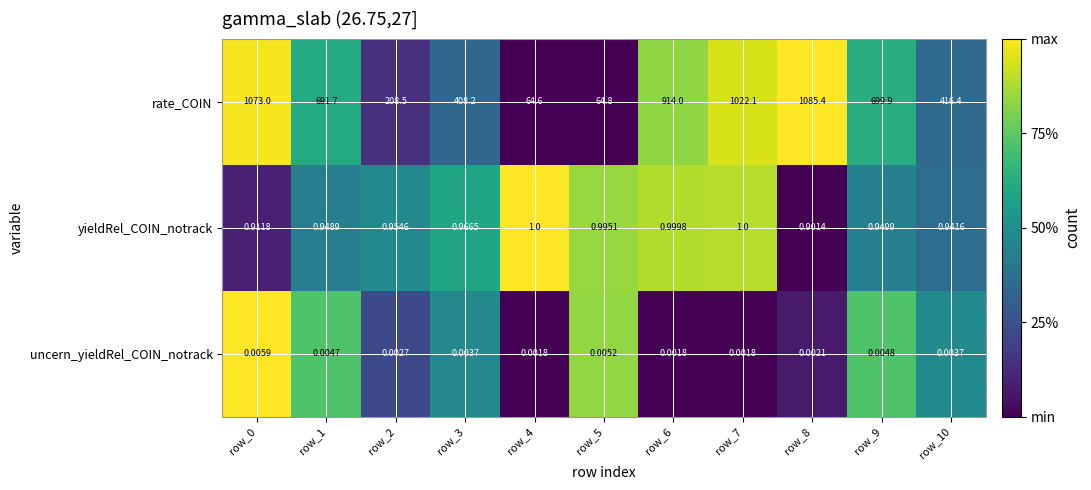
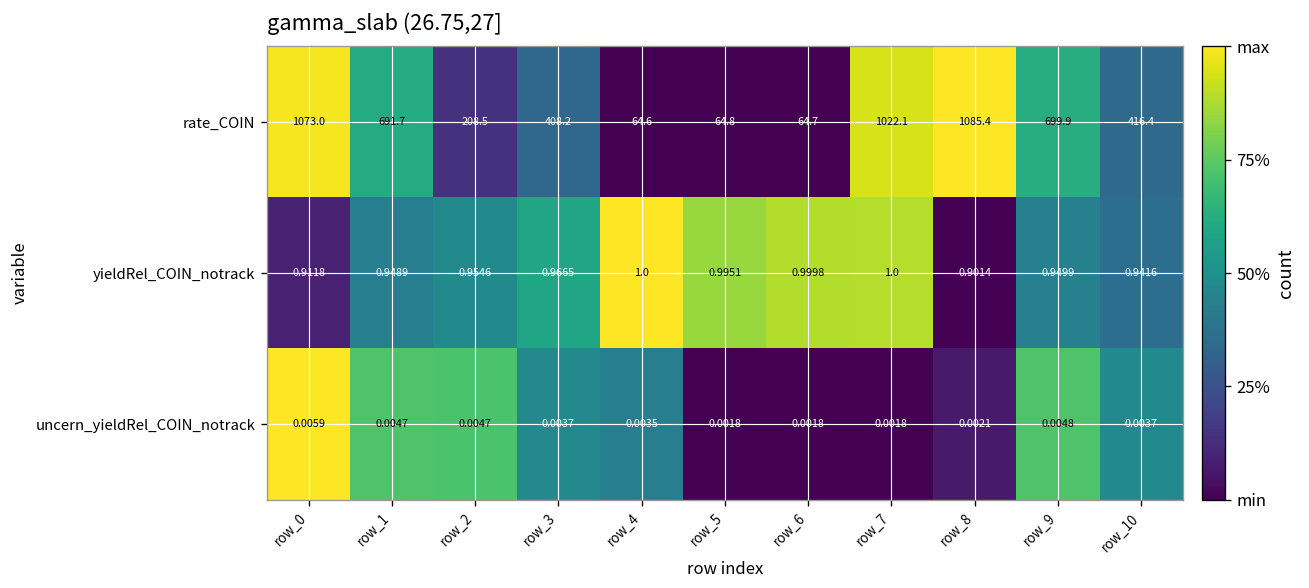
  {
    "rate_COIN": {
      "row_0": 1073.0,
      "row_1": 691.7,
      "row_2": 208.5,
      "row_3": 408.2,
      "row_4": 64.6,
      "row_5": 64.8,
-     "row_6": 914.0,
+     "row_6": 64.7,
      "row_7": 1022.1,
      "row_8": 1085.4,
      "row_9": 699.9,
      "row_10": 416.4
    },
    "yieldRel_COIN_notrack": {
      "row_0": 0.9118,
      "row_1": 0.9489,
      "row_2": 0.9546,
      "row_3": 0.9665,
      "row_4": 1.0,
      "row_5": 0.9951,
      "row_6": 0.9998,
      "row_7": 1.0,
      "row_8": 0.9014,
      "row_9": 0.9499,
      "row_10": 0.9416
    },
    "uncern_yieldRel_COIN_notrack": {
      "row_0": 0.0059,
      "row_1": 0.0047,
-     "row_2": 0.0027,
+     "row_2": 0.0047,
      "row_3": 0.0037,
-     "row_4": 0.0018,
-     "row_5": 0.0052,
+     "row_4": 0.0035,
+     "row_5": 0.0018,
      "row_6": 0.0018,
      "row_7": 0.0018,
      "row_8": 0.0021,
      "row_9": 0.0048,
      "row_10": 0.0037
    }
  }
